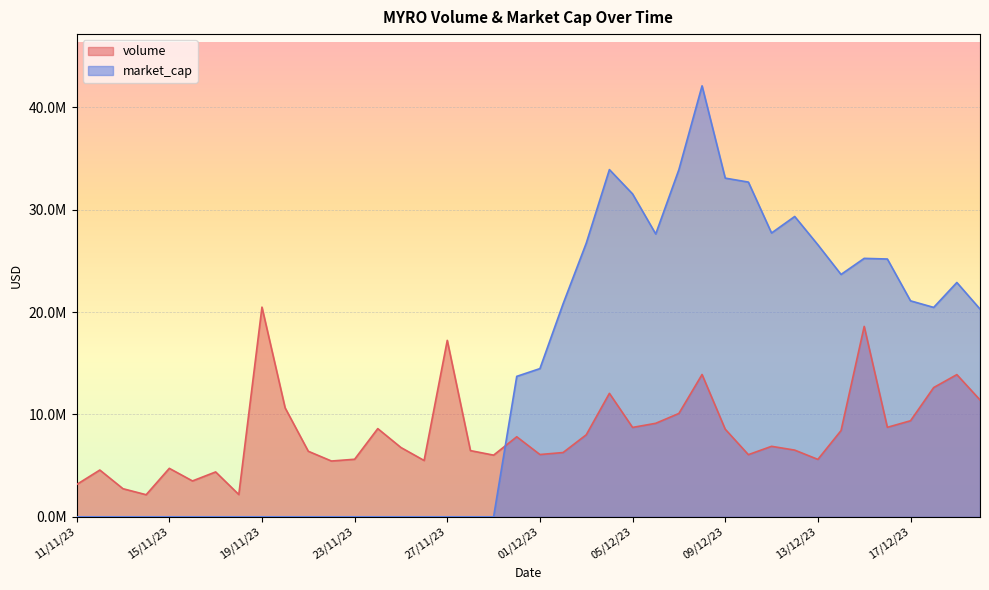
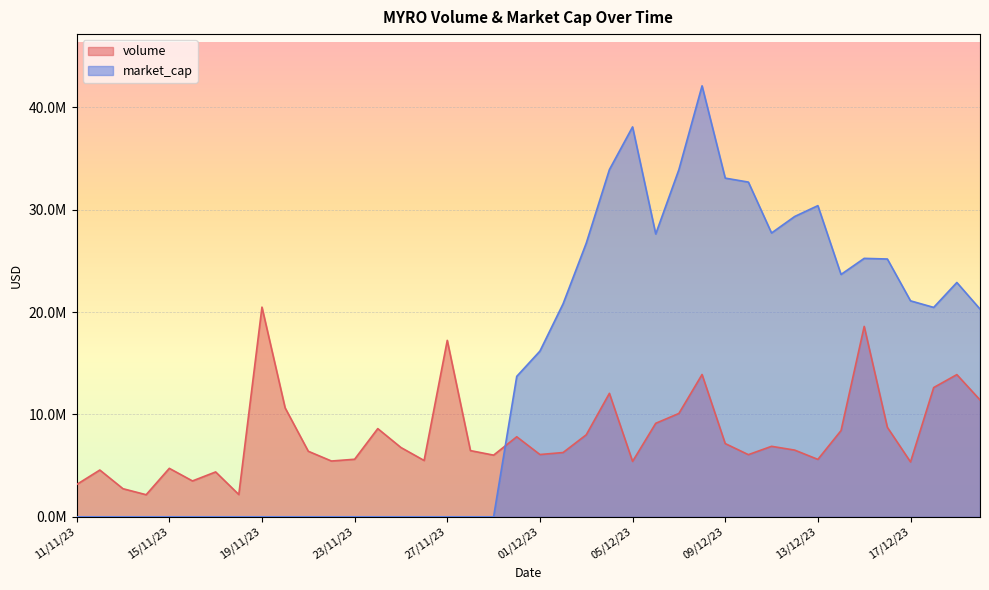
  {
    "volume": {
      "11/11/23": 3200000,
      "15/11/23": 4700000,
      "19/11/23": 20500000,
      "23/11/23": 5600000,
      "27/11/23": 17200000,
      "01/12/23": 6100000,
-     "05/12/23": 8700000,
-     "09/12/23": 8600000,
+     "05/12/23": 5400000,
+     "09/12/23": 7200000,
      "13/12/23": 5600000,
-     "17/12/23": 9400000
+     "17/12/23": 5400000
    },
    "market_cap": {
      "11/11/23": 0,
      "15/11/23": 0,
      "19/11/23": 0,
      "23/11/23": 0,
      "27/11/23": 0,
-     "01/12/23": 14500000,
-     "05/12/23": 31600000,
+     "01/12/23": 16200000,
+     "05/12/23": 38100000,
      "09/12/23": 33100000,
-     "13/12/23": 26600000,
+     "13/12/23": 30400000,
      "17/12/23": 21100000
    }
  }
